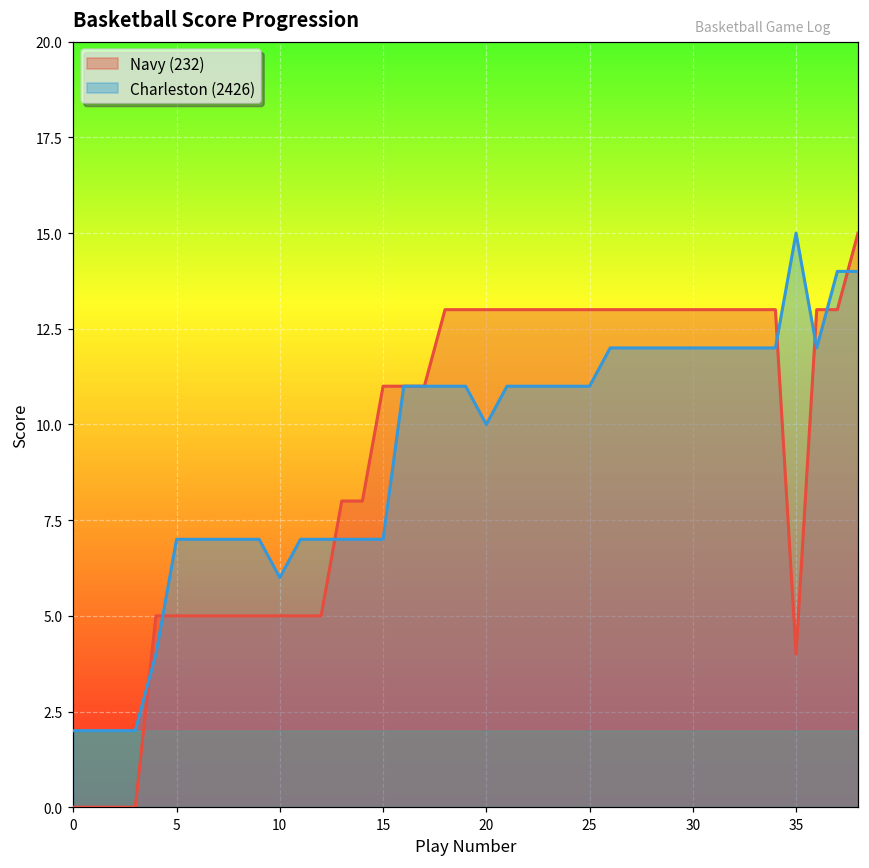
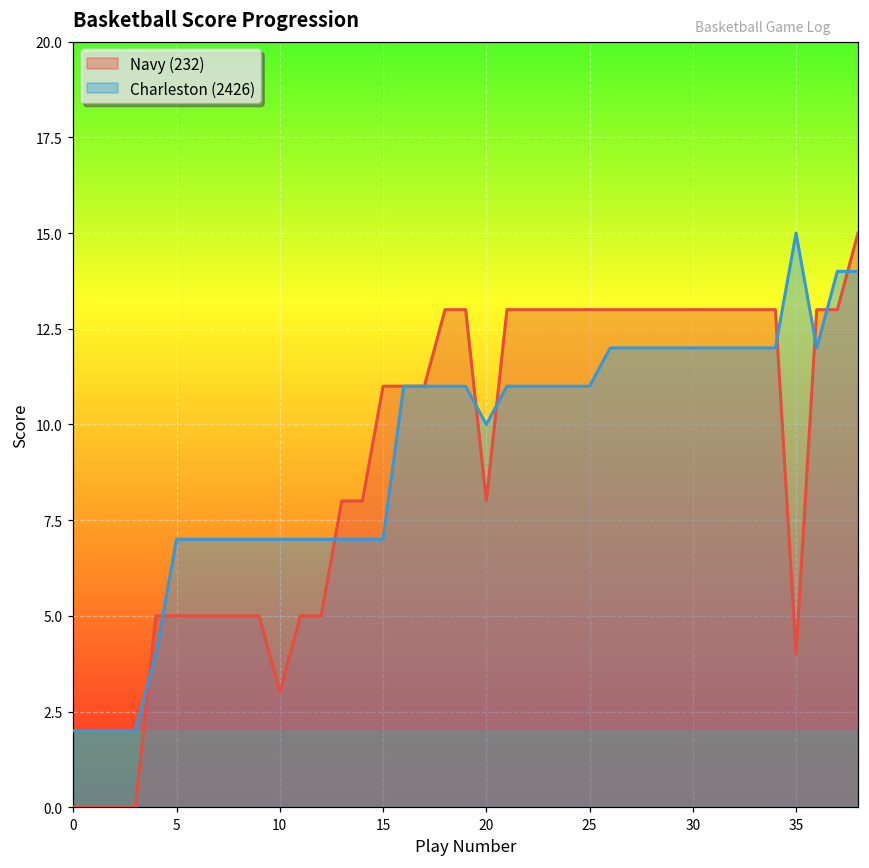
  {
    "Navy (232)": {
      "5": 5,
-     "10": 5,
+     "10": 3,
      "15": 11,
-     "20": 13,
+     "20": 8,
      "25": 13,
      "30": 13,
      "35": 4
    },
    "Charleston (2426)": {
      "5": 7,
-     "10": 6,
+     "10": 7,
      "15": 7,
      "20": 10,
      "25": 11,
      "30": 12,
      "35": 15
    }
  }
